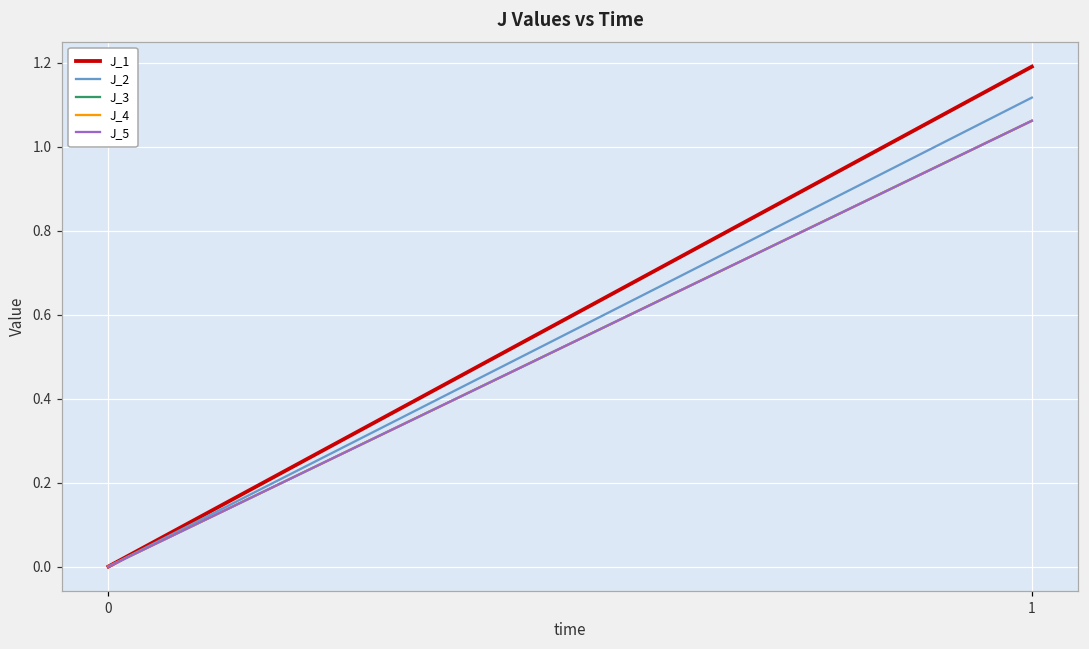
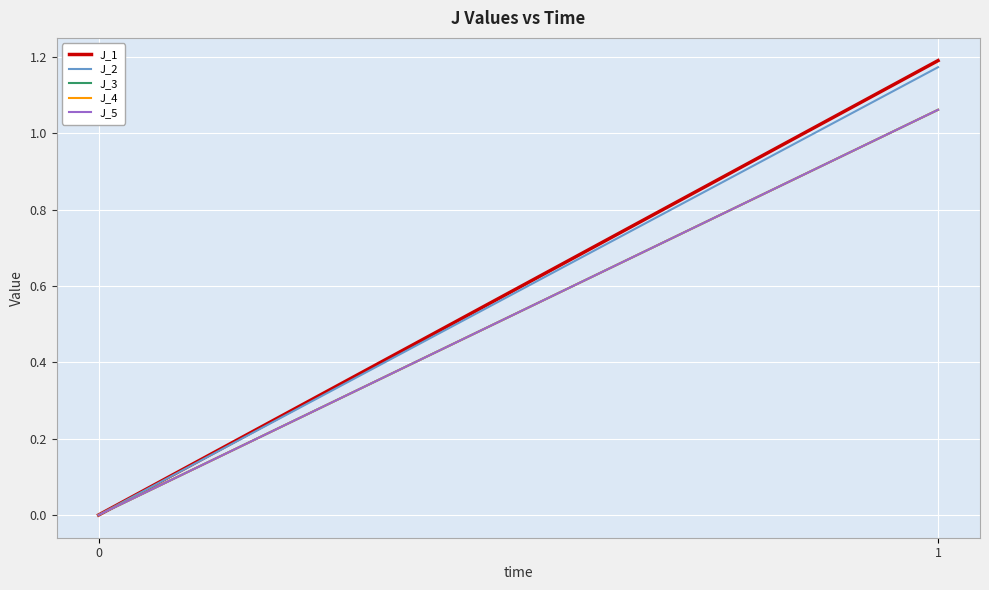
  {
    "J_1": {
      "1": 1.19
    },
    "J_2": {
-     "1": 1.12
+     "1": 1.17
    },
    "J_5": {
      "1": 1.06
    }
  }
